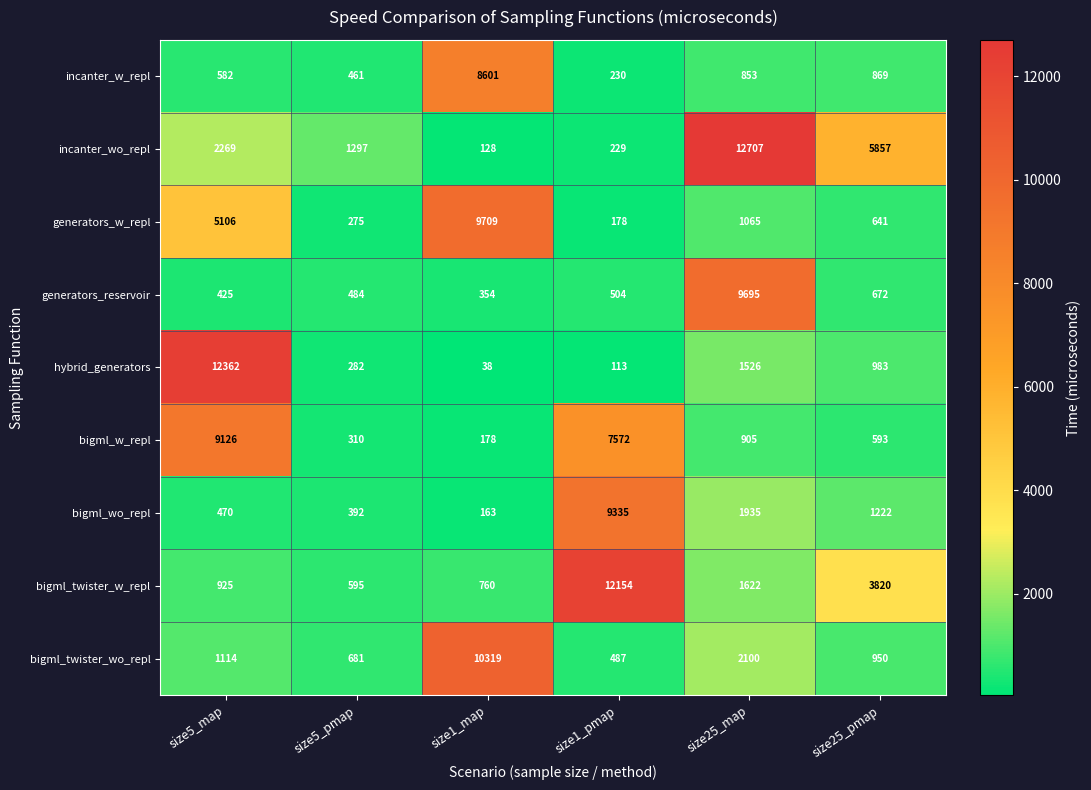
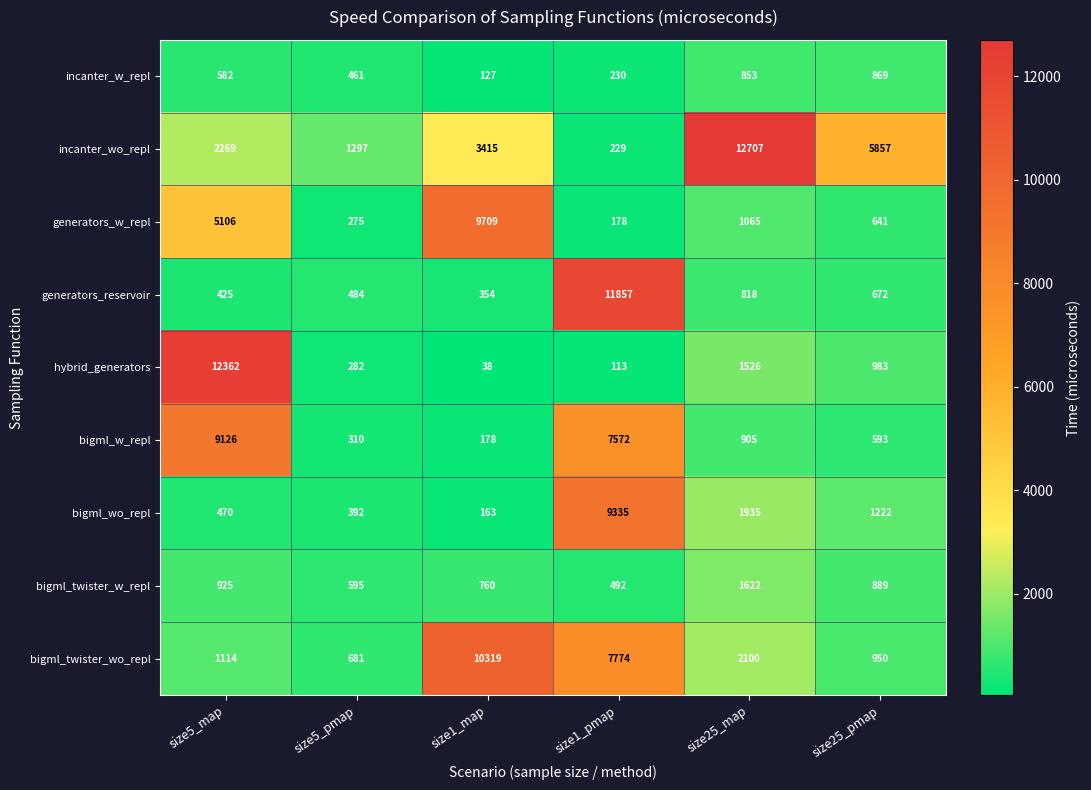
  {
    "incanter_w_repl": {
      "size5_map": 582,
      "size5_pmap": 461,
-     "size1_map": 8601,
+     "size1_map": 127,
      "size1_pmap": 230,
      "size25_map": 853,
      "size25_pmap": 869
    },
    "incanter_wo_repl": {
      "size5_map": 2269,
      "size5_pmap": 1297,
-     "size1_map": 128,
+     "size1_map": 3415,
      "size1_pmap": 229,
      "size25_map": 12707,
      "size25_pmap": 5857
    },
    "generators_w_repl": {
      "size5_map": 5106,
      "size5_pmap": 275,
      "size1_map": 9709,
      "size1_pmap": 178,
      "size25_map": 1065,
      "size25_pmap": 641
    },
    "generators_reservoir": {
      "size5_map": 425,
      "size5_pmap": 484,
      "size1_map": 354,
-     "size1_pmap": 504,
-     "size25_map": 9695,
+     "size1_pmap": 11857,
+     "size25_map": 818,
      "size25_pmap": 672
    },
    "hybrid_generators": {
      "size5_map": 12362,
      "size5_pmap": 282,
      "size1_map": 38,
      "size1_pmap": 113,
      "size25_map": 1526,
      "size25_pmap": 983
    },
    "bigml_w_repl": {
      "size5_map": 9126,
      "size5_pmap": 310,
      "size1_map": 178,
      "size1_pmap": 7572,
      "size25_map": 905,
      "size25_pmap": 593
    },
    "bigml_wo_repl": {
      "size5_map": 470,
      "size5_pmap": 392,
      "size1_map": 163,
      "size1_pmap": 9335,
      "size25_map": 1935,
      "size25_pmap": 1222
    },
    "bigml_twister_w_repl": {
      "size5_map": 925,
      "size5_pmap": 595,
      "size1_map": 760,
-     "size1_pmap": 12154,
+     "size1_pmap": 492,
      "size25_map": 1622,
-     "size25_pmap": 3820
+     "size25_pmap": 889
    },
    "bigml_twister_wo_repl": {
      "size5_map": 1114,
      "size5_pmap": 681,
      "size1_map": 10319,
-     "size1_pmap": 487,
+     "size1_pmap": 7774,
      "size25_map": 2100,
      "size25_pmap": 950
    }
  }
